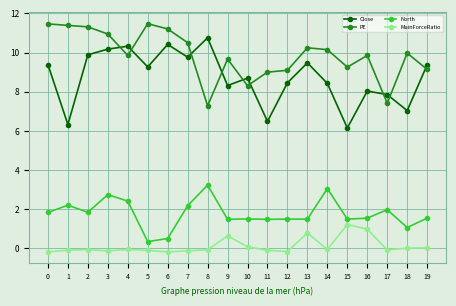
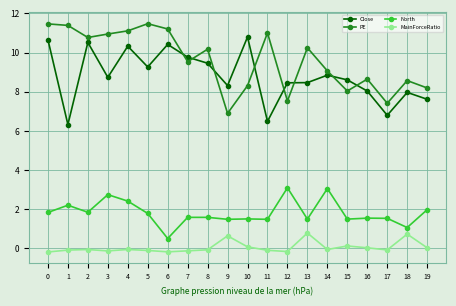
  {
    "Close": {
-     "0": 9.4,
+     "0": 10.7,
      "1": 6.3,
-     "2": 9.9,
-     "3": 10.2,
+     "2": 10.5,
+     "3": 8.7,
      "4": 10.3,
      "5": 9.3,
      "6": 10.4,
      "7": 9.8,
-     "8": 10.8,
+     "8": 9.5,
      "9": 8.3,
-     "10": 8.7,
+     "10": 10.8,
      "11": 6.5,
      "12": 8.5,
-     "13": 9.5,
-     "14": 8.4,
-     "15": 6.2,
+     "13": 8.5,
+     "14": 8.9,
+     "15": 8.6,
      "16": 8.0,
-     "17": 7.9,
-     "18": 7.0,
-     "19": 9.4
+     "17": 6.8,
+     "18": 8.0,
+     "19": 7.6
    },
    "PE": {
      "0": 11.5,
      "1": 11.4,
-     "2": 11.3,
+     "2": 10.8,
      "3": 11.0,
-     "4": 9.9,
+     "4": 11.1,
      "5": 11.5,
      "6": 11.2,
-     "7": 10.5,
-     "8": 7.3,
-     "9": 9.7,
+     "7": 9.5,
+     "8": 10.2,
+     "9": 6.9,
      "10": 8.3,
-     "11": 9.0,
-     "12": 9.1,
+     "11": 11.0,
+     "12": 7.5,
      "13": 10.2,
-     "14": 10.2,
-     "15": 9.3,
-     "16": 9.9,
+     "14": 9.1,
+     "15": 8.0,
+     "16": 8.6,
      "17": 7.4,
-     "18": 10.0,
-     "19": 9.1
+     "18": 8.6,
+     "19": 8.2
    },
    "North": {
      "0": 1.8,
      "1": 2.2,
      "2": 1.9,
      "3": 2.8,
      "4": 2.4,
-     "5": 0.4,
+     "5": 1.8,
      "6": 0.5,
-     "7": 2.2,
-     "8": 3.2,
+     "7": 1.6,
+     "8": 1.6,
      "9": 1.5,
      "10": 1.5,
      "11": 1.5,
-     "12": 1.5,
+     "12": 3.1,
      "13": 1.5,
      "14": 3.1,
      "15": 1.5,
      "16": 1.6,
-     "17": 2.0,
+     "17": 1.5,
      "18": 1.1,
-     "19": 1.6
+     "19": 2.0
    },
    "MainForceRatio": {
      "0": -0.2,
      "1": -0.1,
      "2": -0.1,
      "3": -0.1,
      "4": -0.1,
      "5": -0.1,
      "6": -0.2,
      "7": -0.1,
      "8": -0.1,
      "9": 0.6,
      "10": 0.1,
      "11": -0.1,
      "12": -0.2,
      "13": 0.8,
      "14": -0.1,
-     "15": 1.2,
-     "16": 1.0,
+     "15": 0.1,
+     "16": 0.0,
      "17": -0.1,
-     "18": 0.0,
+     "18": 0.7,
      "19": 0.0
    }
  }
